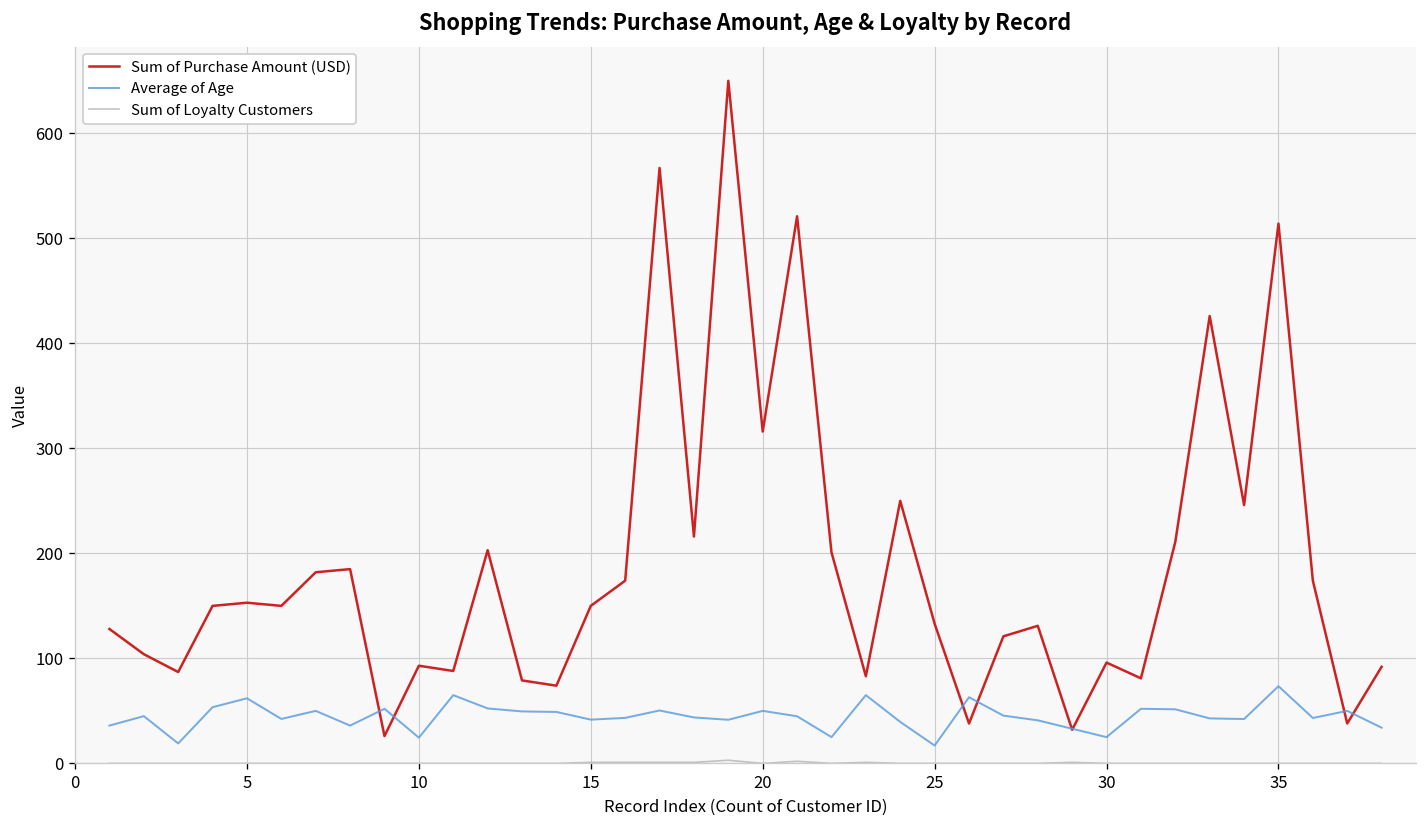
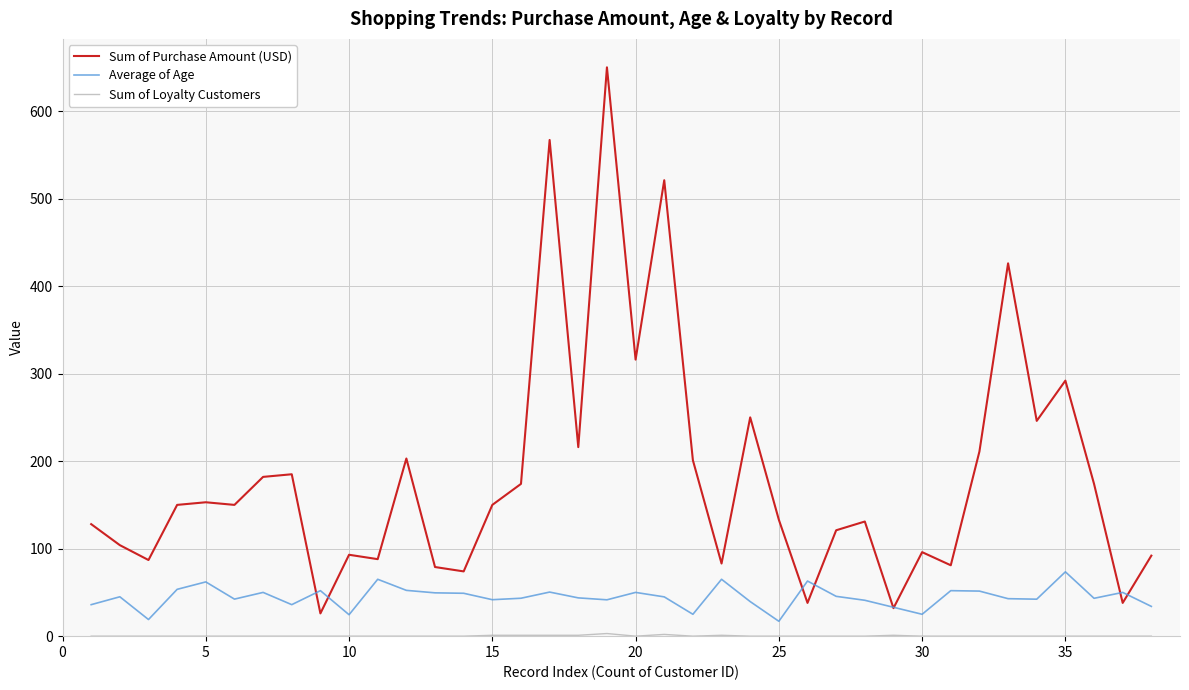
  {
    "Sum of Purchase Amount (USD)": {
      "5": 150,
      "10": 90,
      "15": 150,
      "20": 320,
      "25": 130,
      "30": 100,
-     "35": 510
+     "35": 290
    },
    "Average of Age": {
      "5": 60,
      "10": 20,
      "15": 40,
      "20": 50,
      "25": 20,
      "30": 30,
      "35": 70
    },
    "Sum of Loyalty Customers": {
      "5": 0,
      "10": 0,
      "15": 0,
      "20": 0,
      "25": 0,
      "30": 0,
      "35": 0
    }
  }
